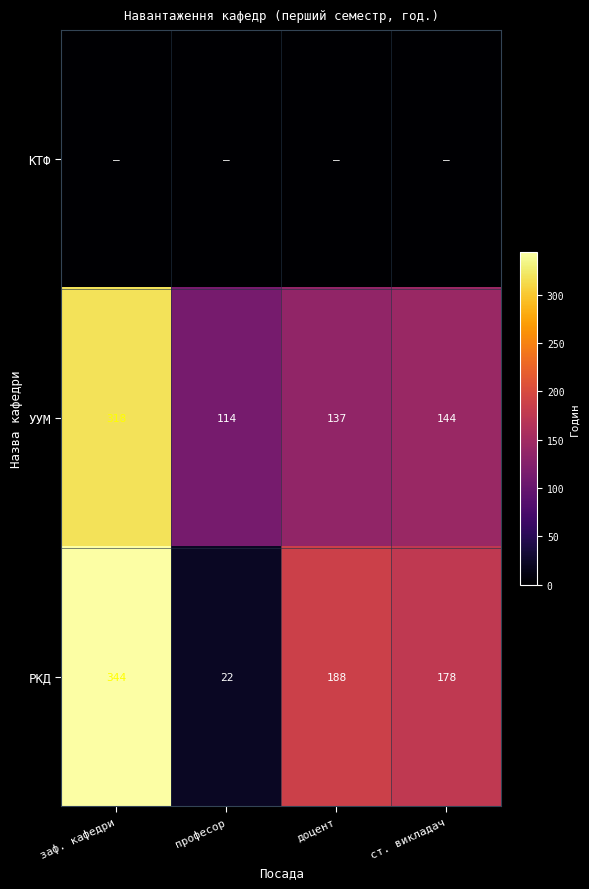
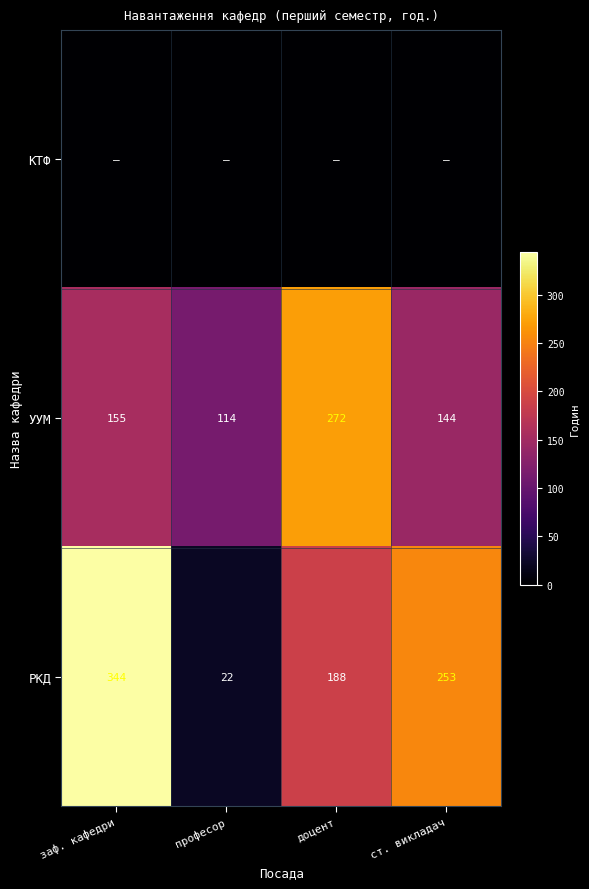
  {
    "УУМ": {
-     "заф. кафедри": 318,
+     "заф. кафедри": 155,
      "професор": 114,
-     "доцент": 137,
+     "доцент": 272,
      "ст. викладач": 144
    },
    "РКД": {
      "заф. кафедри": 344,
      "професор": 22,
      "доцент": 188,
-     "ст. викладач": 178
+     "ст. викладач": 253
    }
  }
